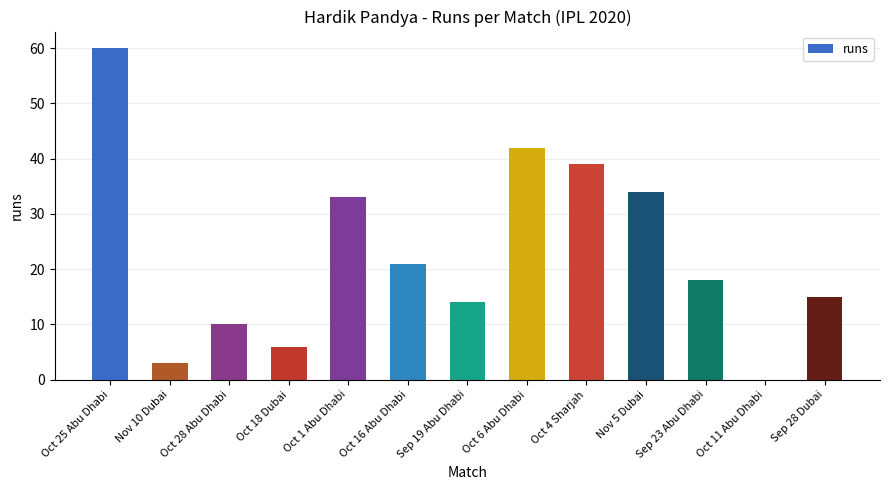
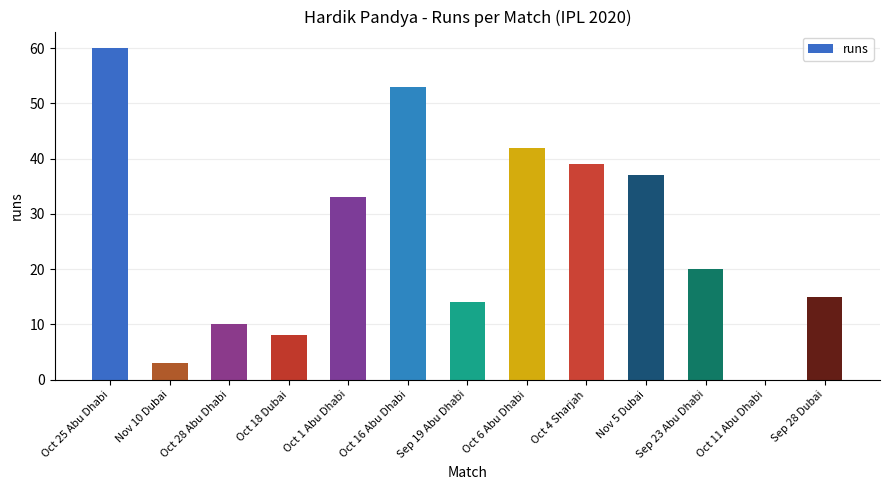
  {
    "Oct 25 Abu Dhabi": 60,
    "Nov 10 Dubai": 3,
    "Oct 28 Abu Dhabi": 10,
-   "Oct 18 Dubai": 6,
+   "Oct 18 Dubai": 8,
    "Oct 1 Abu Dhabi": 33,
-   "Oct 16 Abu Dhabi": 21,
+   "Oct 16 Abu Dhabi": 53,
    "Sep 19 Abu Dhabi": 14,
    "Oct 6 Abu Dhabi": 42,
    "Oct 4 Sharjah": 39,
-   "Nov 5 Dubai": 34,
-   "Sep 23 Abu Dhabi": 18,
+   "Nov 5 Dubai": 37,
+   "Sep 23 Abu Dhabi": 20,
    "Oct 11 Abu Dhabi": 0,
    "Sep 28 Dubai": 15
  }
